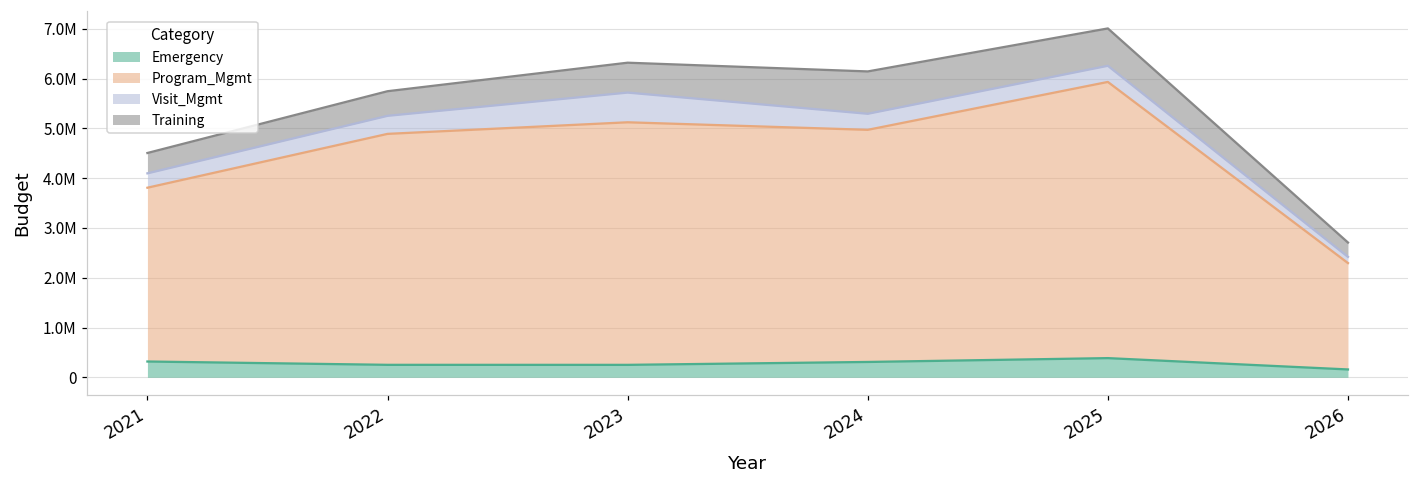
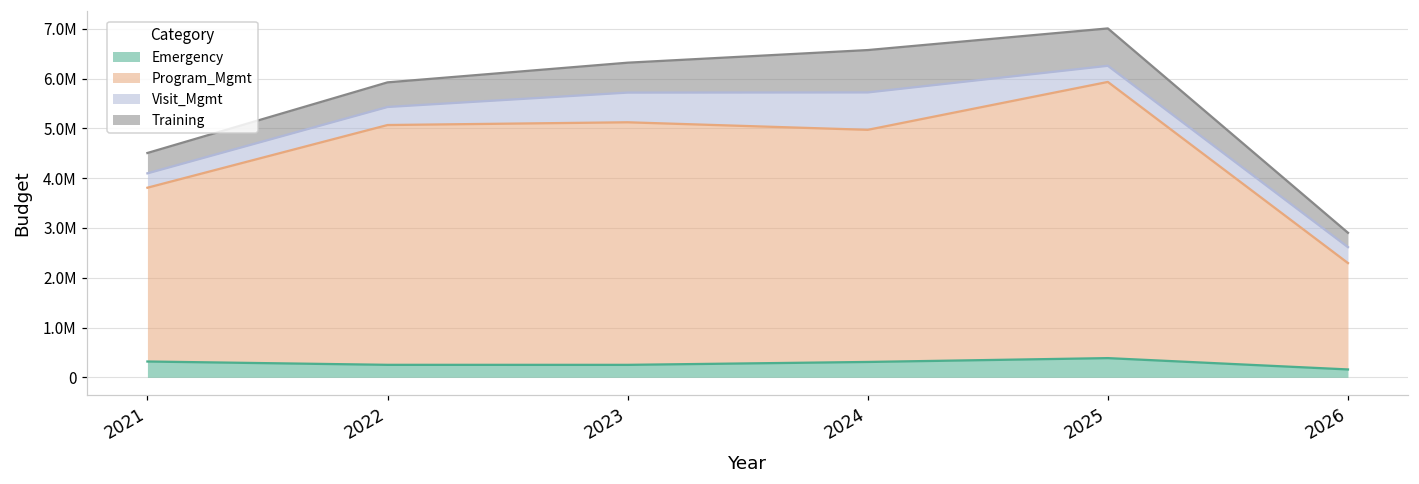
  {
    "Program_Mgmt": {
      "2021": 3500000,
-     "2022": 4600000,
+     "2022": 4800000,
      "2023": 4900000,
      "2024": 4700000,
      "2025": 5500000,
      "2026": 2100000
    },
    "Visit_Mgmt": {
      "2021": 300000,
      "2022": 400000,
      "2023": 600000,
-     "2024": 300000,
+     "2024": 800000,
      "2025": 300000,
-     "2026": 100000
+     "2026": 300000
    }
  }
